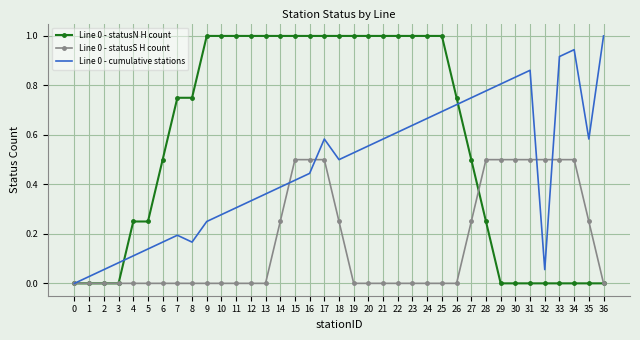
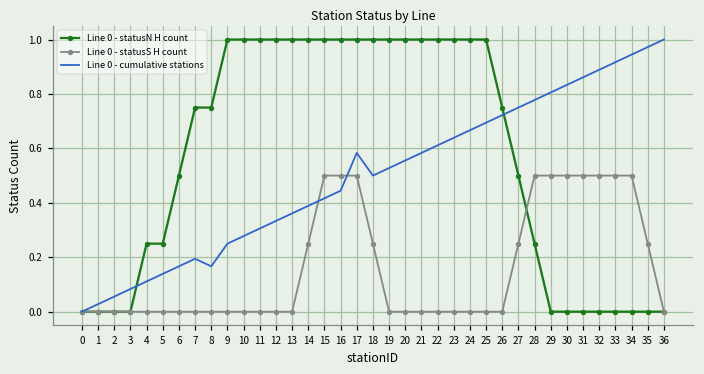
  {
    "Line 0 - statusN H count": {
      "4": 0.25,
      "5": 0.25,
      "6": 0.50,
      "7": 0.75,
      "8": 0.75,
      "9": 1.00,
      "10": 1.00,
      "11": 1.00,
      "12": 1.00,
      "13": 1.00,
      "14": 1.00,
      "15": 1.00,
      "16": 1.00,
      "17": 1.00,
      "18": 1.00,
      "19": 1.00,
      "20": 1.00,
      "21": 1.00,
      "22": 1.00,
      "23": 1.00,
      "24": 1.00,
      "25": 1.00,
      "26": 0.75,
      "27": 0.50,
      "28": 0.25,
      "29": 0.00,
      "30": 0.00,
      "31": 0.00,
      "32": 0.00,
      "33": 0.00,
      "34": 0.00,
      "35": 0.00
    },
    "Line 0 - statusS H count": {
      "4": 0.00,
      "5": 0.00,
      "6": 0.00,
      "7": 0.00,
      "8": 0.00,
      "9": 0.00,
      "10": 0.00,
      "11": 0.00,
      "12": 0.00,
      "13": 0.00,
      "14": 0.25,
      "15": 0.50,
      "16": 0.50,
      "17": 0.50,
      "18": 0.25,
      "19": 0.00,
      "20": 0.00,
      "21": 0.00,
      "22": 0.00,
      "23": 0.00,
      "24": 0.00,
      "25": 0.00,
      "26": 0.00,
      "27": 0.25,
      "28": 0.50,
      "29": 0.50,
      "30": 0.50,
      "31": 0.50,
      "32": 0.50,
      "33": 0.50,
      "34": 0.50,
      "35": 0.25
    },
    "Line 0 - cumulative stations": {
      "1": 0.03,
      "2": 0.06,
      "3": 0.08,
      "4": 0.11,
      "5": 0.14,
      "6": 0.17,
      "7": 0.19,
      "8": 0.17,
      "9": 0.25,
      "10": 0.28,
      "11": 0.31,
      "12": 0.33,
      "13": 0.36,
      "14": 0.39,
      "15": 0.42,
      "16": 0.44,
      "17": 0.58,
      "18": 0.50,
      "19": 0.53,
      "20": 0.56,
      "21": 0.58,
      "22": 0.61,
      "23": 0.64,
      "24": 0.67,
      "25": 0.69,
      "26": 0.72,
      "27": 0.75,
      "28": 0.78,
      "29": 0.81,
      "30": 0.83,
      "31": 0.86,
-     "32": 0.06,
+     "32": 0.89,
      "33": 0.92,
      "34": 0.94,
-     "35": 0.58,
+     "35": 0.97,
      "36": 1.00
    }
  }
